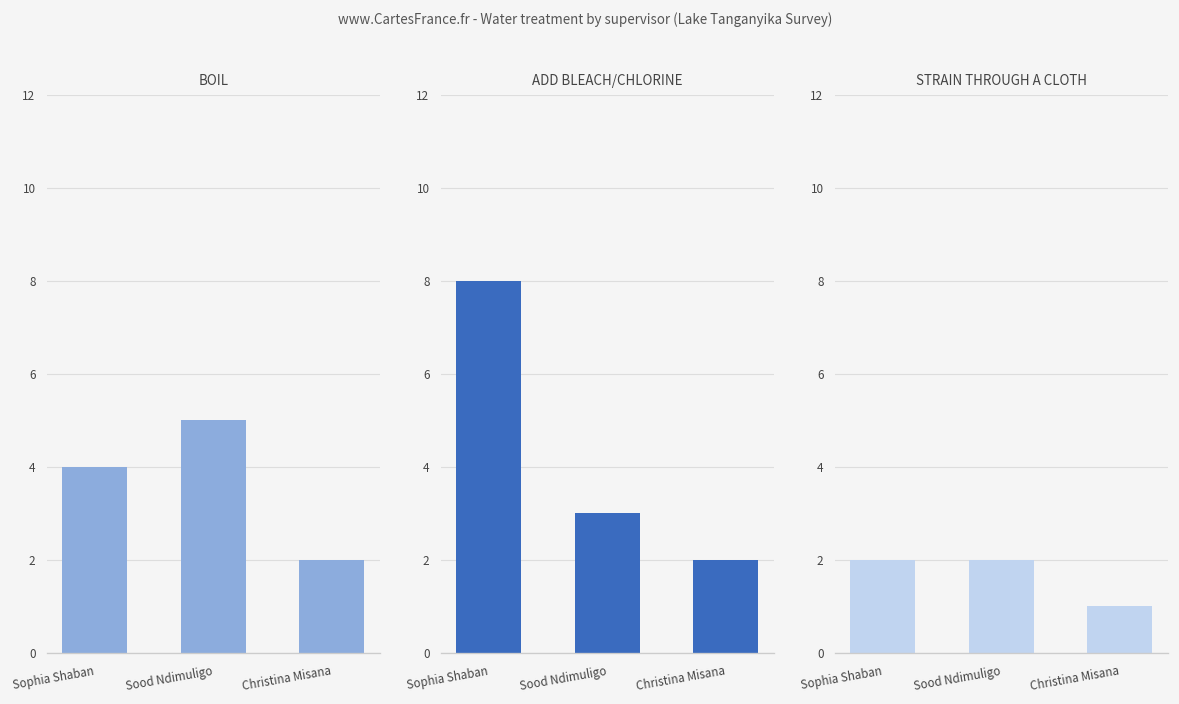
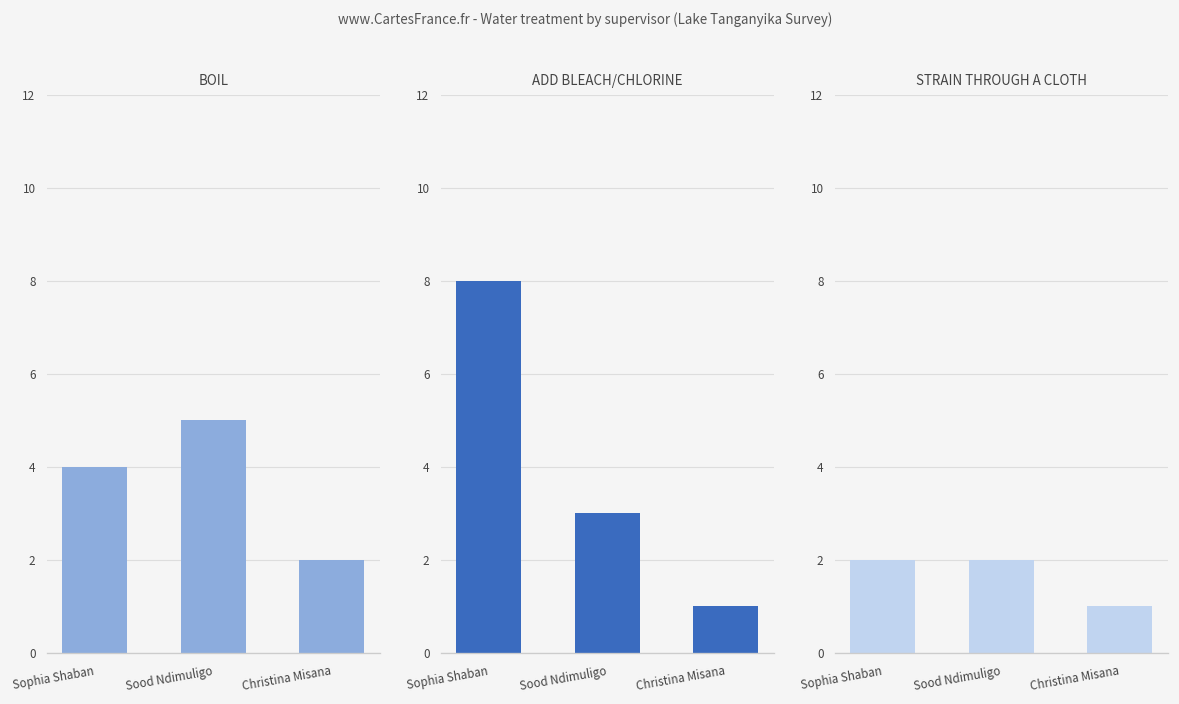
  {
    "BOIL": {
      "Sophia Shaban": 4.0,
      "Sood Ndimuligo": 5.0,
      "Christina Misana": 2.0
    },
    "ADD BLEACH/CHLORINE": {
      "Sophia Shaban": 8,
      "Sood Ndimuligo": 3,
-     "Christina Misana": 2
+     "Christina Misana": 1
    },
    "STRAIN THROUGH A CLOTH": {
      "Sophia Shaban": 2.0,
      "Sood Ndimuligo": 2.0,
      "Christina Misana": 1.0
    }
  }
